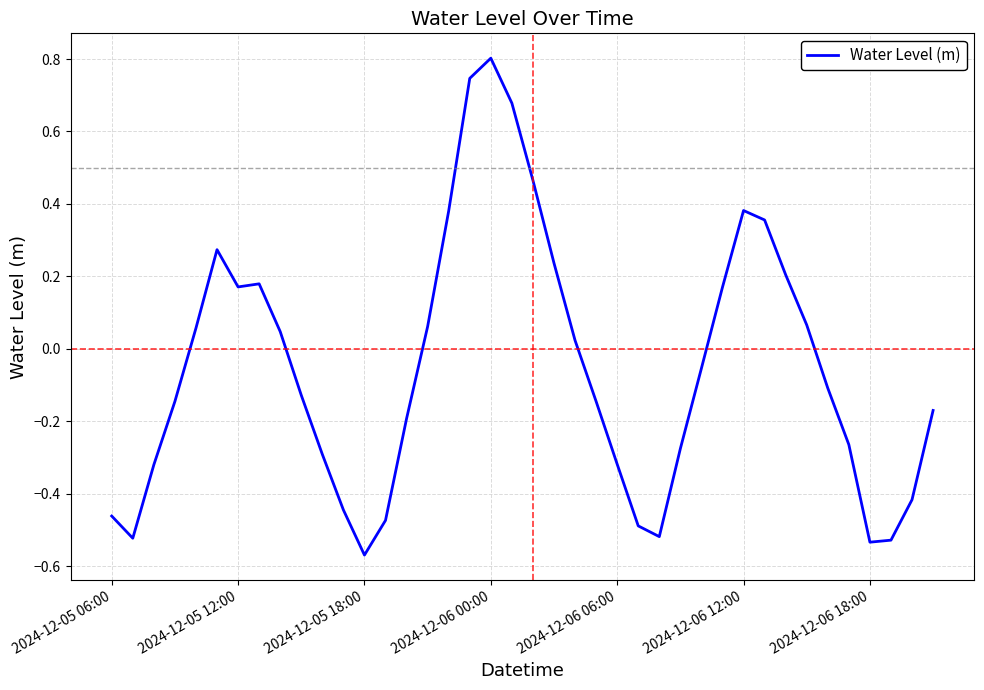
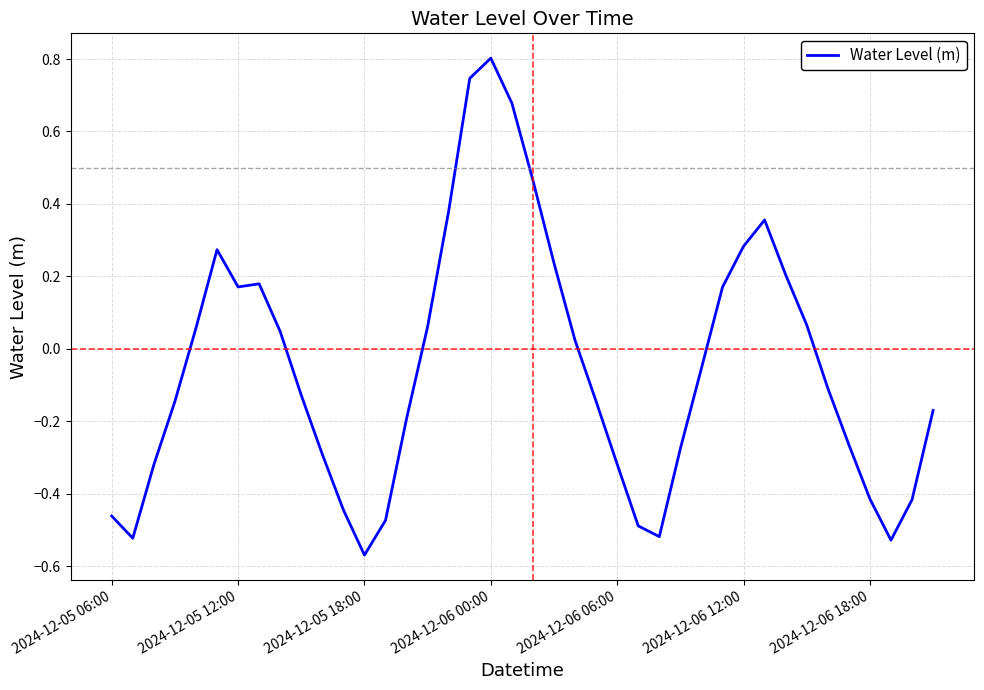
  {
    "2024-12-05 06:00": -0.46,
    "2024-12-05 12:00": 0.17,
    "2024-12-05 18:00": -0.57,
    "2024-12-06 00:00": 0.80,
    "2024-12-06 06:00": -0.32,
-   "2024-12-06 12:00": 0.38,
-   "2024-12-06 18:00": -0.53
+   "2024-12-06 12:00": 0.28,
+   "2024-12-06 18:00": -0.41
  }
